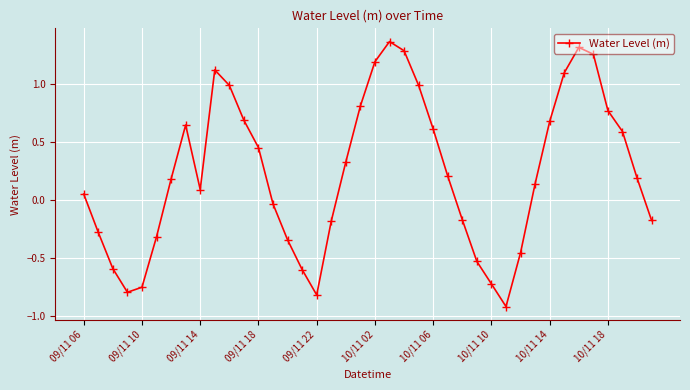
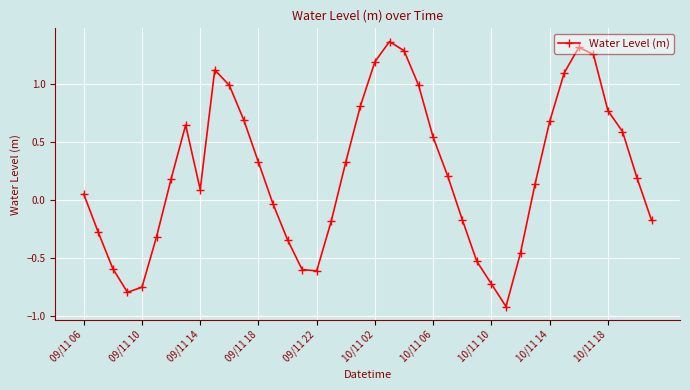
  {
    "09/11 06": 0.05,
    "09/11 10": -0.75,
    "09/11 14": 0.09,
-   "09/11 18": 0.45,
-   "09/11 22": -0.82,
+   "09/11 18": 0.33,
+   "09/11 22": -0.61,
    "10/11 02": 1.19,
-   "10/11 06": 0.61,
+   "10/11 06": 0.54,
    "10/11 10": -0.72,
    "10/11 14": 0.68,
    "10/11 18": 0.77
  }
